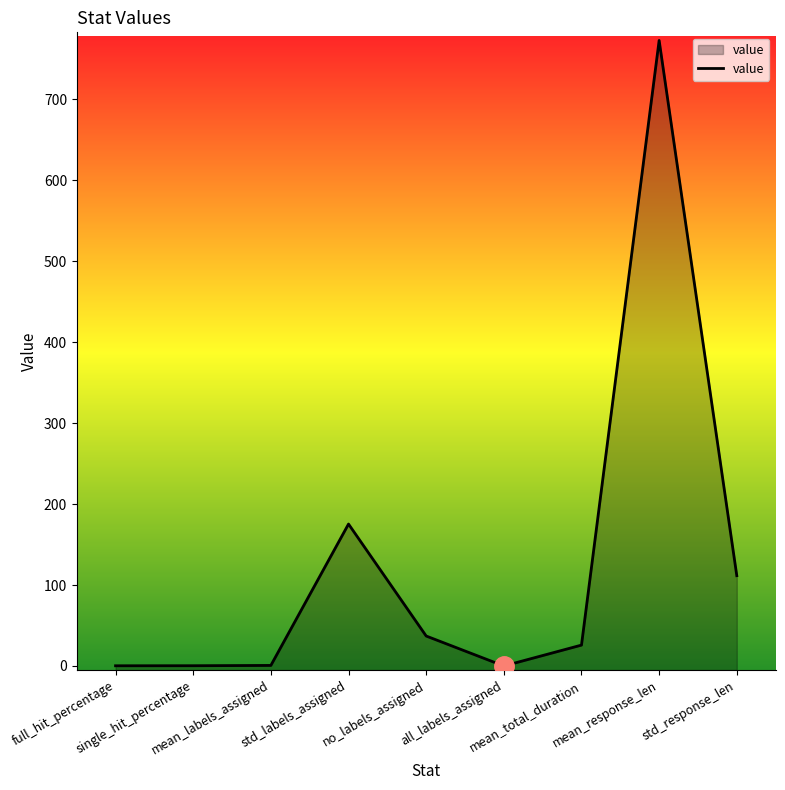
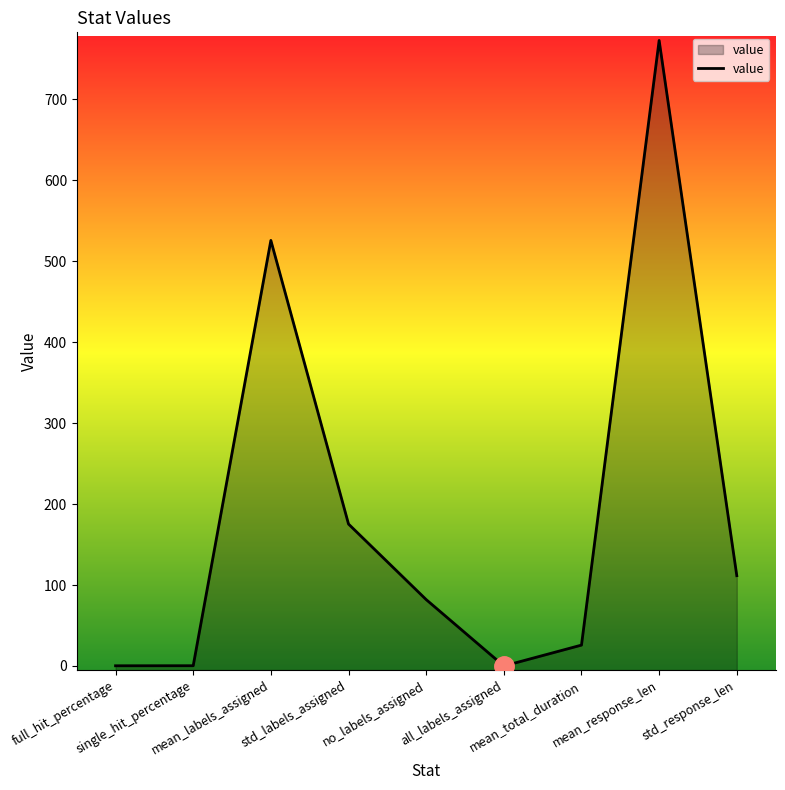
  {
    "value": {
      "full_hit_percentage": 0,
      "single_hit_percentage": 0,
-     "mean_labels_assigned": 0,
+     "mean_labels_assigned": 530,
      "std_labels_assigned": 180,
-     "no_labels_assigned": 40,
+     "no_labels_assigned": 80,
      "mean_total_duration": 30,
      "mean_response_len": 770,
      "std_response_len": 110
    }
  }
